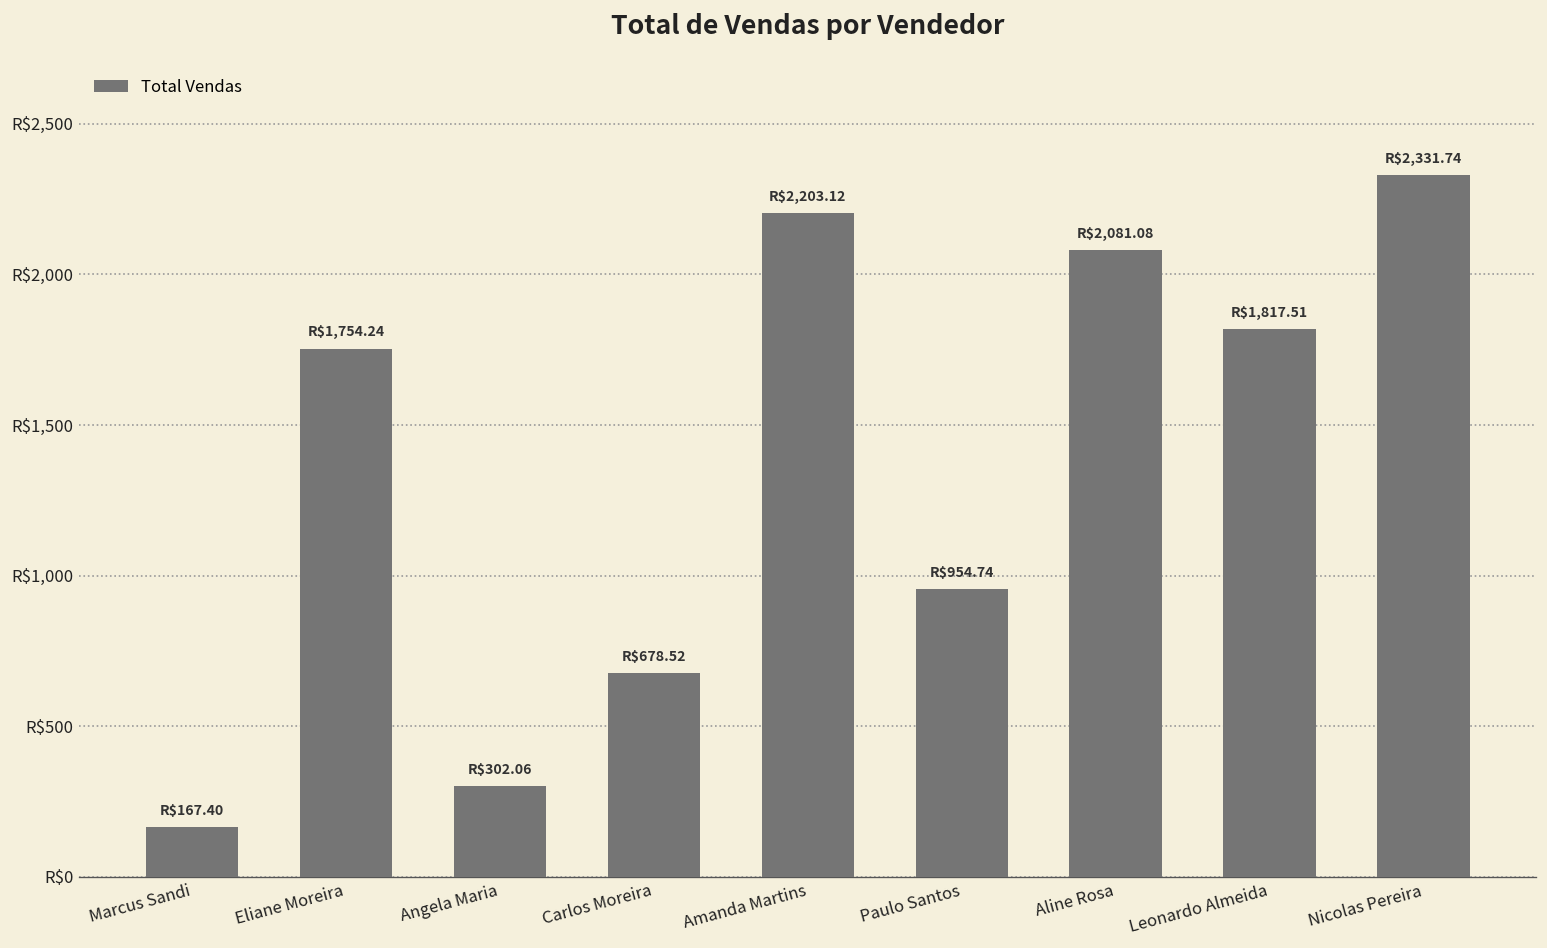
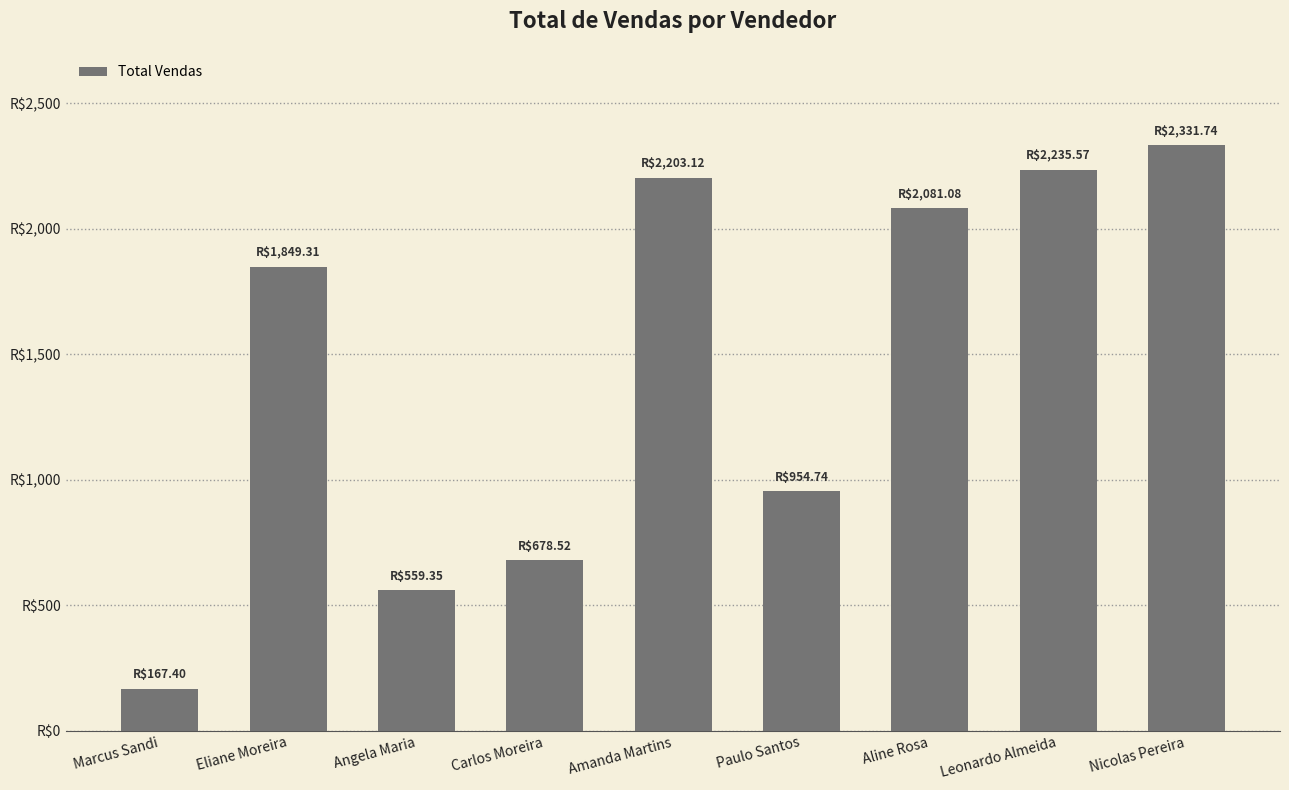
  {
    "Marcus Sandi": "$167.40",
-   "Eliane Moreira": "$1,754.24",
-   "Angela Maria": "$302.06",
+   "Eliane Moreira": "$1,849.31",
+   "Angela Maria": "$559.35",
    "Carlos Moreira": "$678.52",
    "Amanda Martins": "$2,203.12",
    "Paulo Santos": "$954.74",
    "Aline Rosa": "$2,081.08",
-   "Leonardo Almeida": "$1,817.51",
+   "Leonardo Almeida": "$2,235.57",
    "Nicolas Pereira": "$2,331.74"
  }
